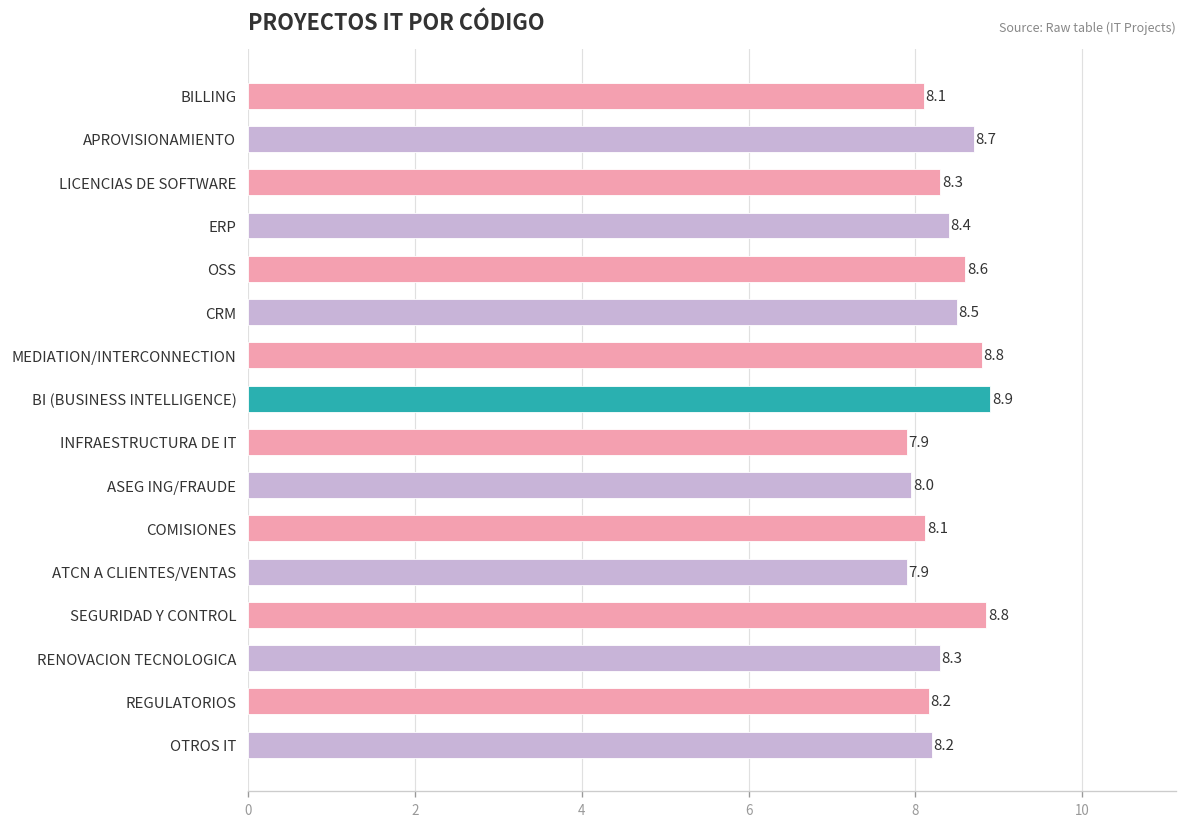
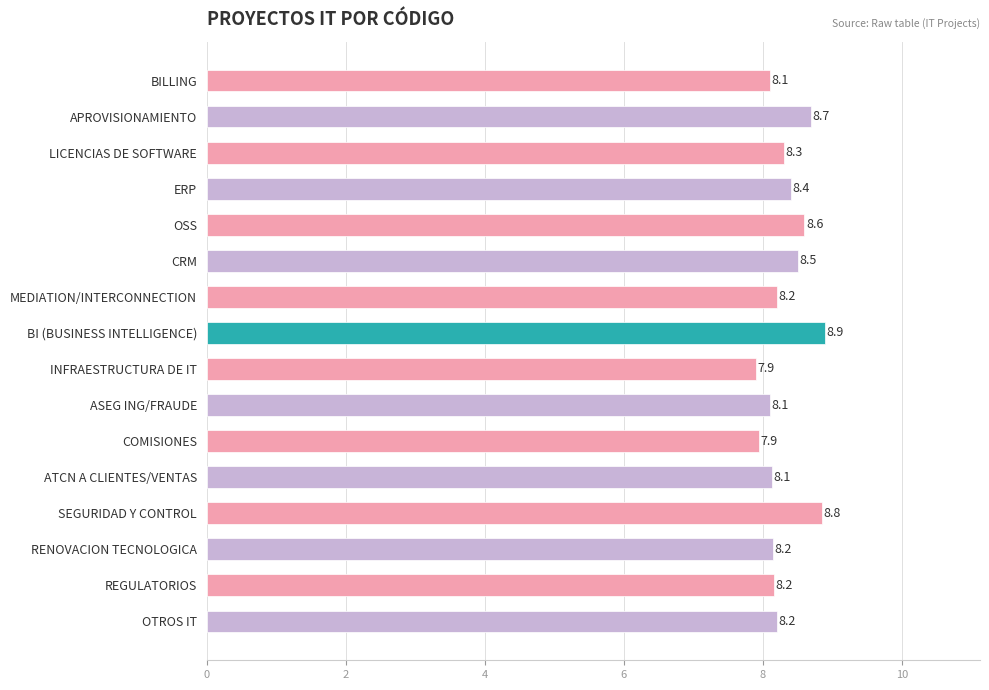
  {
    "BILLING": 8.1,
    "APROVISIONAMIENTO": 8.7,
    "LICENCIAS DE SOFTWARE": 8.3,
    "ERP": 8.4,
    "OSS": 8.6,
    "CRM": 8.5,
-   "MEDIATION/INTERCONNECTION": 8.8,
+   "MEDIATION/INTERCONNECTION": 8.2,
    "BI (BUSINESS INTELLIGENCE)": 8.9,
    "INFRAESTRUCTURA DE IT": 7.9,
-   "ASEG ING/FRAUDE": 8.0,
-   "COMISIONES": 8.1,
-   "ATCN A CLIENTES/VENTAS": 7.9,
+   "ASEG ING/FRAUDE": 8.1,
+   "COMISIONES": 7.9,
+   "ATCN A CLIENTES/VENTAS": 8.1,
    "SEGURIDAD Y CONTROL": 8.8,
-   "RENOVACION TECNOLOGICA": 8.3,
+   "RENOVACION TECNOLOGICA": 8.2,
    "REGULATORIOS": 8.2,
    "OTROS IT": 8.2
  }
